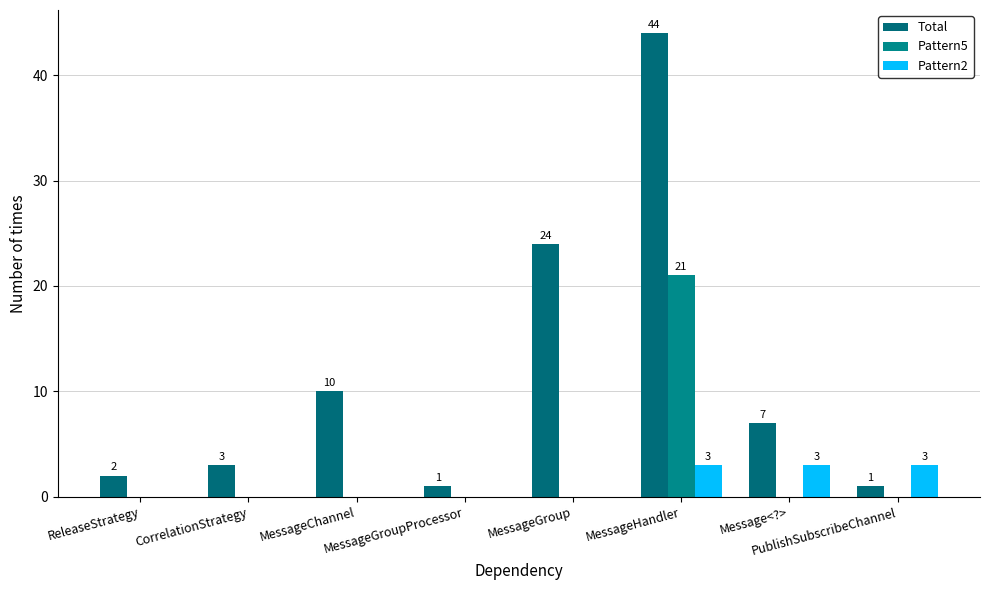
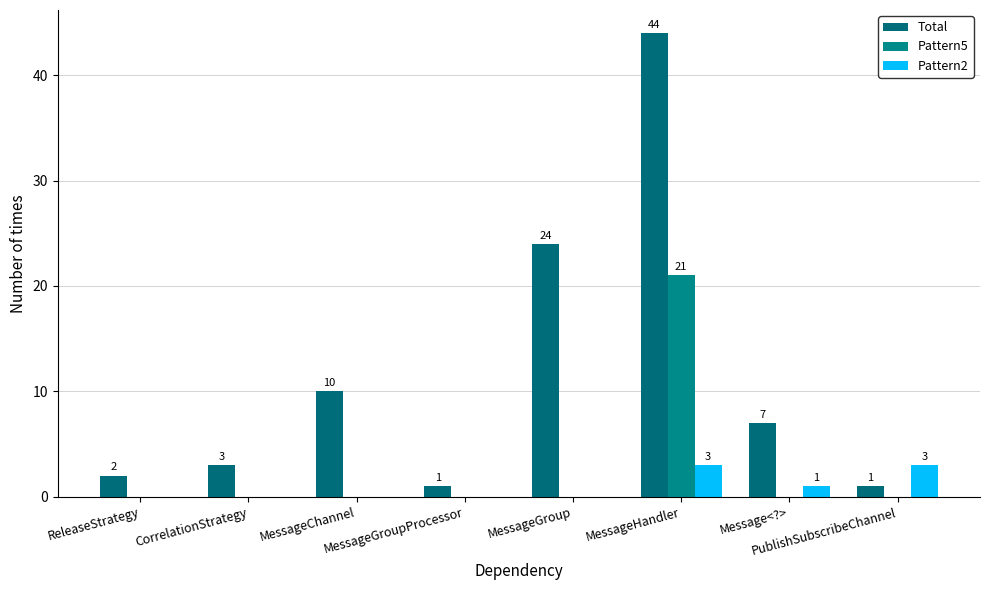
  {
    "Pattern2": {
      "MessageHandler": 3,
-     "Message<?>": 3,
+     "Message<?>": 1,
      "PublishSubscribeChannel": 3
    }
  }
